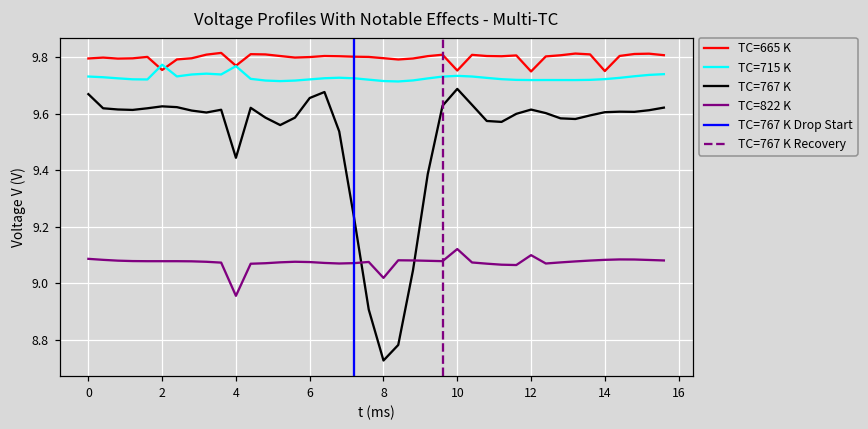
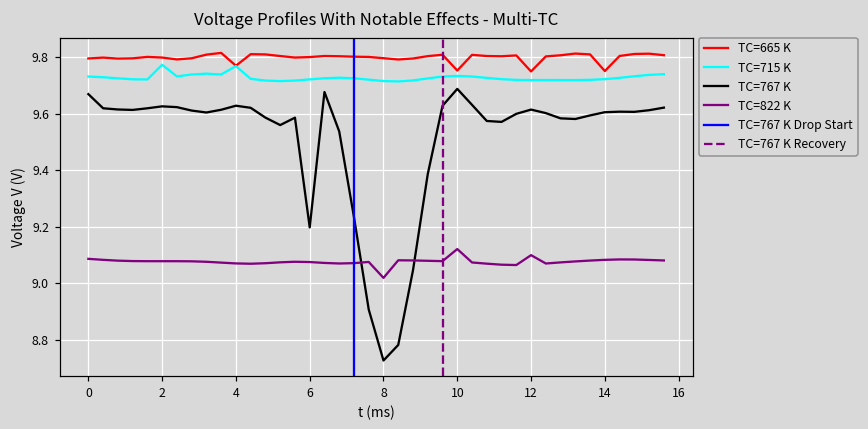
  {
    "TC=665 K": {
      "0": 9.80,
-     "2": 9.76,
+     "2": 9.80,
      "6": 9.80,
      "8": 9.80,
      "10": 9.75,
      "12": 9.75,
      "14": 9.75
    },
    "TC=715 K": {
      "0": 9.73,
      "2": 9.77,
      "6": 9.72,
      "8": 9.72,
      "10": 9.73,
      "12": 9.72,
      "14": 9.72
    },
    "TC=767 K": {
      "0": 9.67,
      "2": 9.63,
-     "4": 9.44,
-     "6": 9.66,
+     "4": 9.63,
+     "6": 9.20,
      "8": 8.73,
      "10": 9.69,
      "12": 9.62,
      "14": 9.61
    },
    "TC=822 K": {
      "0": 9.09,
      "2": 9.08,
-     "4": 8.96,
+     "4": 9.07,
      "6": 9.08,
      "8": 9.02,
      "10": 9.12,
      "12": 9.10,
      "14": 9.08
    }
  }
